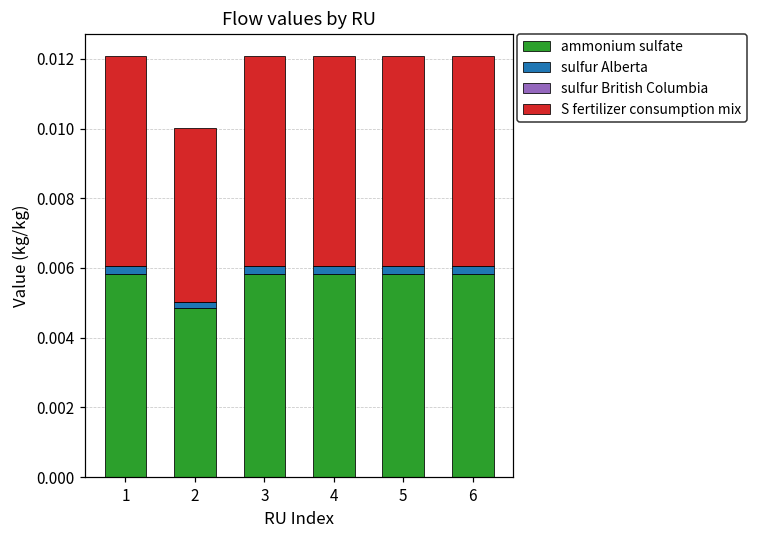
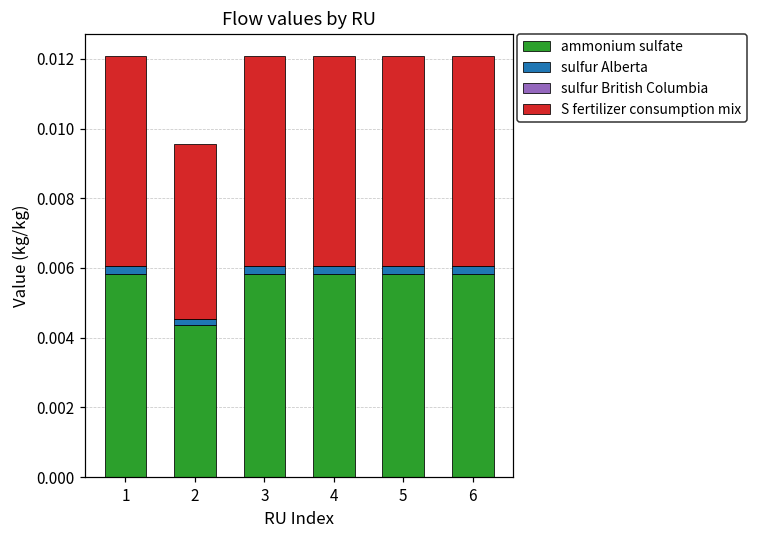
  {
    "ammonium sulfate": {
      "1": 0.0058,
-     "2": 0.0048,
+     "2": 0.0044,
      "3": 0.0058,
      "4": 0.0058,
      "5": 0.0058,
      "6": 0.0058
    },
    "S fertilizer consumption mix": {
      "1": 0.0060,
      "2": 0.0050,
      "3": 0.0060,
      "4": 0.0060,
      "5": 0.0060,
      "6": 0.0060
    }
  }
